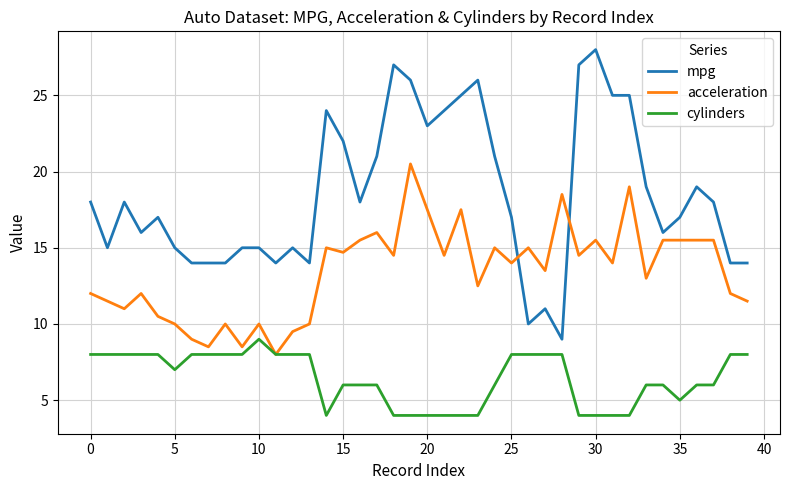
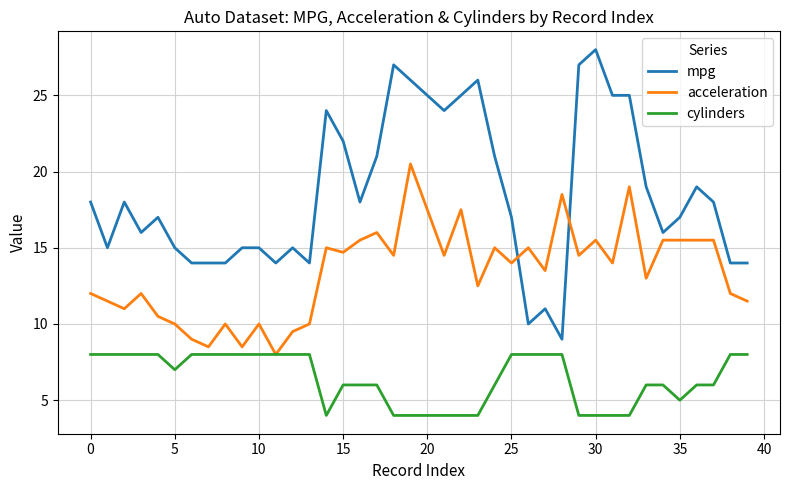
  {
    "mpg": {
      "0": 18,
      "5": 15,
      "10": 15,
      "15": 22,
-     "20": 23,
+     "20": 25,
      "25": 17,
      "30": 28,
      "35": 17
    },
    "acceleration": {
      "0": 12,
      "5": 10,
      "10": 10,
      "15": 14.7,
      "20": 17.5,
      "25": 14,
      "30": 15.5,
      "35": 15.5
    },
    "cylinders": {
      "0": 8,
      "5": 7,
-     "10": 9,
+     "10": 8,
      "15": 6,
      "20": 4,
      "25": 8,
      "30": 4,
      "35": 5
    }
  }
